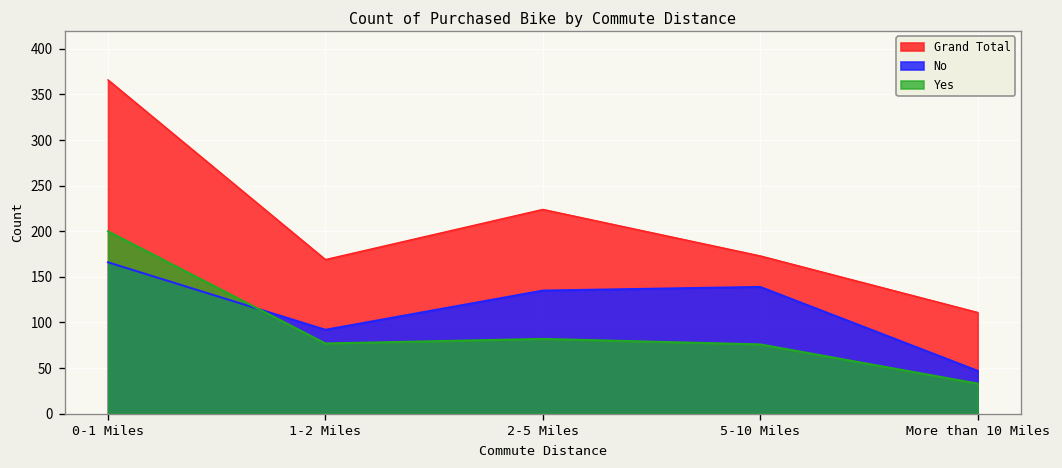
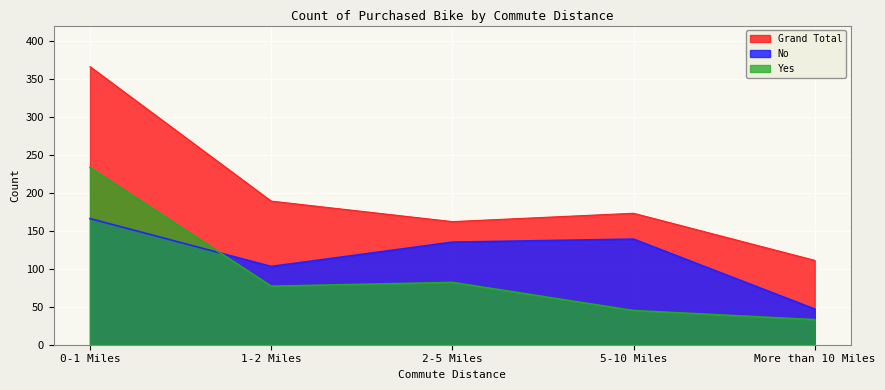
  {
    "Grand Total": {
      "0-1 Miles": 370,
-     "1-2 Miles": 170,
-     "2-5 Miles": 220,
+     "1-2 Miles": 190,
+     "2-5 Miles": 160,
      "5-10 Miles": 170,
      "More than 10 Miles": 110
    },
    "No": {
      "0-1 Miles": 170,
-     "1-2 Miles": 90,
+     "1-2 Miles": 100,
      "2-5 Miles": 140,
      "5-10 Miles": 140,
      "More than 10 Miles": 50
    },
    "Yes": {
-     "0-1 Miles": 200,
+     "0-1 Miles": 230,
      "1-2 Miles": 80,
      "2-5 Miles": 80,
-     "5-10 Miles": 80,
+     "5-10 Miles": 50,
      "More than 10 Miles": 30
    }
  }
